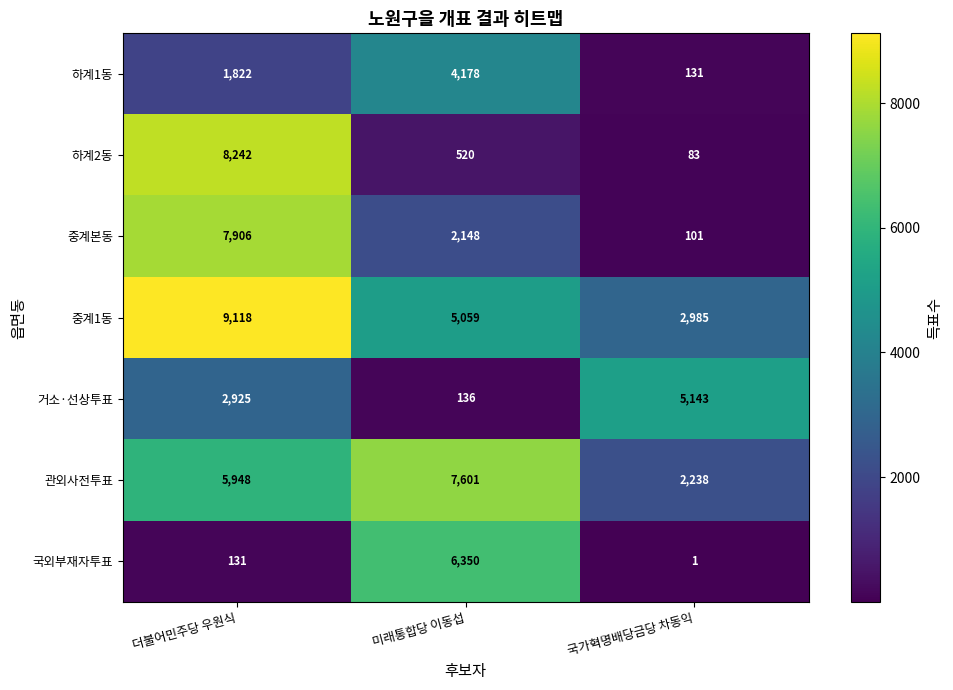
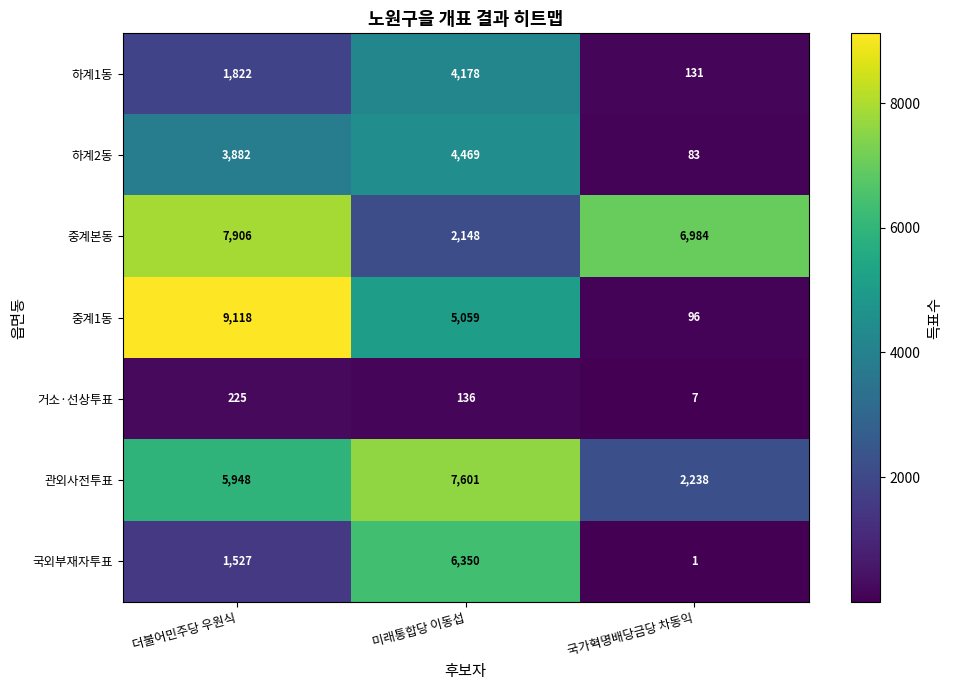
  {
    "하계1동": {
      "더불어민주당 우원식": "1,822",
      "미래통합당 이동섭": "4,178",
      "국가혁명배당금당 차동익": "131"
    },
    "하계2동": {
-     "더불어민주당 우원식": "8,242",
-     "미래통합당 이동섭": "520",
+     "더불어민주당 우원식": "3,882",
+     "미래통합당 이동섭": "4,469",
      "국가혁명배당금당 차동익": "83"
    },
    "중계본동": {
      "더불어민주당 우원식": "7,906",
      "미래통합당 이동섭": "2,148",
-     "국가혁명배당금당 차동익": "101"
+     "국가혁명배당금당 차동익": "6,984"
    },
    "중계1동": {
      "더불어민주당 우원식": "9,118",
      "미래통합당 이동섭": "5,059",
-     "국가혁명배당금당 차동익": "2,985"
+     "국가혁명배당금당 차동익": "96"
    },
    "거소·선상투표": {
-     "더불어민주당 우원식": "2,925",
+     "더불어민주당 우원식": "225",
      "미래통합당 이동섭": "136",
-     "국가혁명배당금당 차동익": "5,143"
+     "국가혁명배당금당 차동익": "7"
    },
    "관외사전투표": {
      "더불어민주당 우원식": "5,948",
      "미래통합당 이동섭": "7,601",
      "국가혁명배당금당 차동익": "2,238"
    },
    "국외부재자투표": {
-     "더불어민주당 우원식": "131",
+     "더불어민주당 우원식": "1,527",
      "미래통합당 이동섭": "6,350",
      "국가혁명배당금당 차동익": "1"
    }
  }
